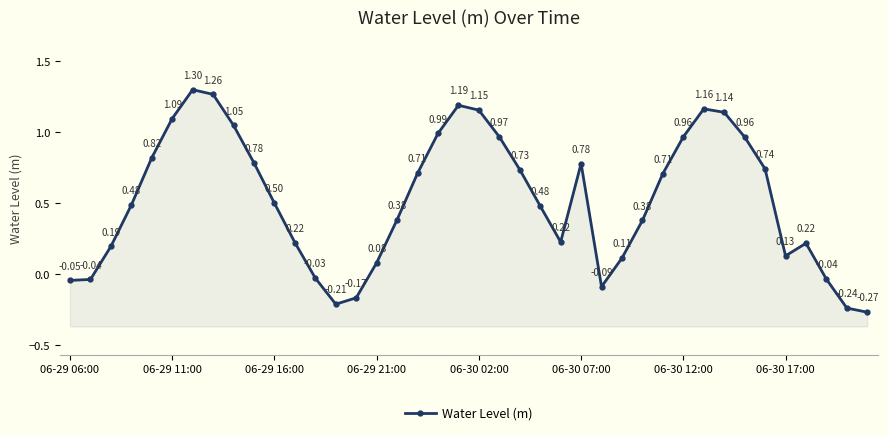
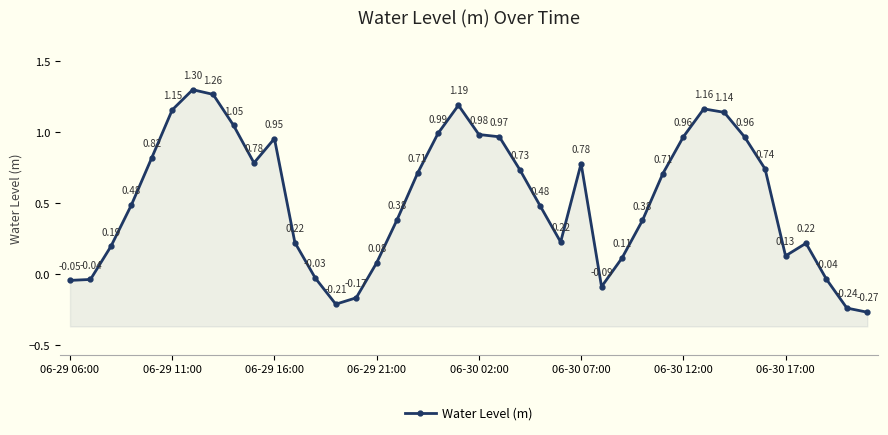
  {
    "06-29 06:00": -0.05,
-   "06-29 11:00": 1.09,
-   "06-29 16:00": 0.50,
+   "06-29 11:00": 1.15,
+   "06-29 16:00": 0.95,
    "06-29 21:00": 0.08,
-   "06-30 02:00": 1.15,
+   "06-30 02:00": 0.98,
    "06-30 07:00": 0.78,
    "06-30 12:00": 0.96,
    "06-30 17:00": 0.13
  }
